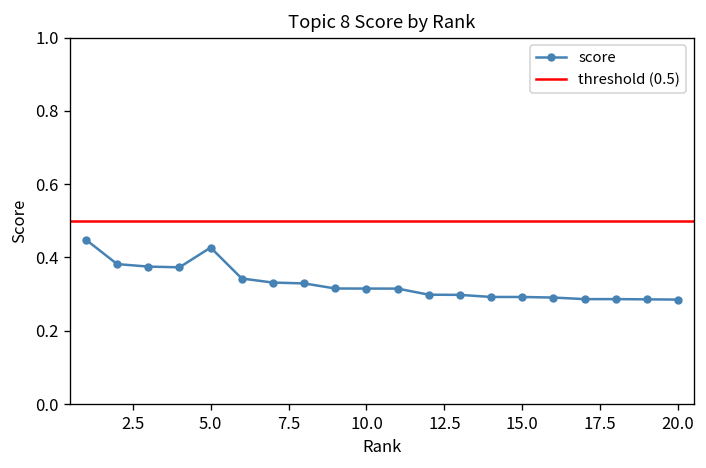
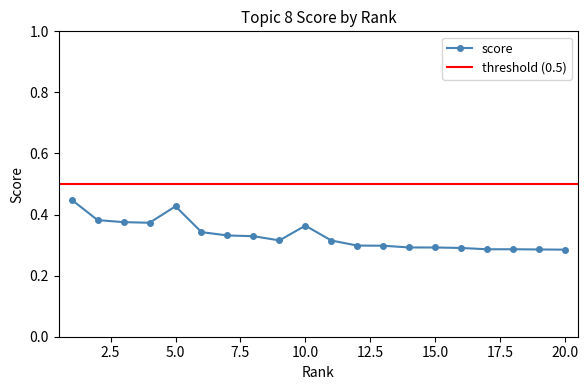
  {
    "5.0": 0.43,
-   "10.0": 0.32,
+   "10.0": 0.36,
    "15.0": 0.29,
    "20.0": 0.29
  }
